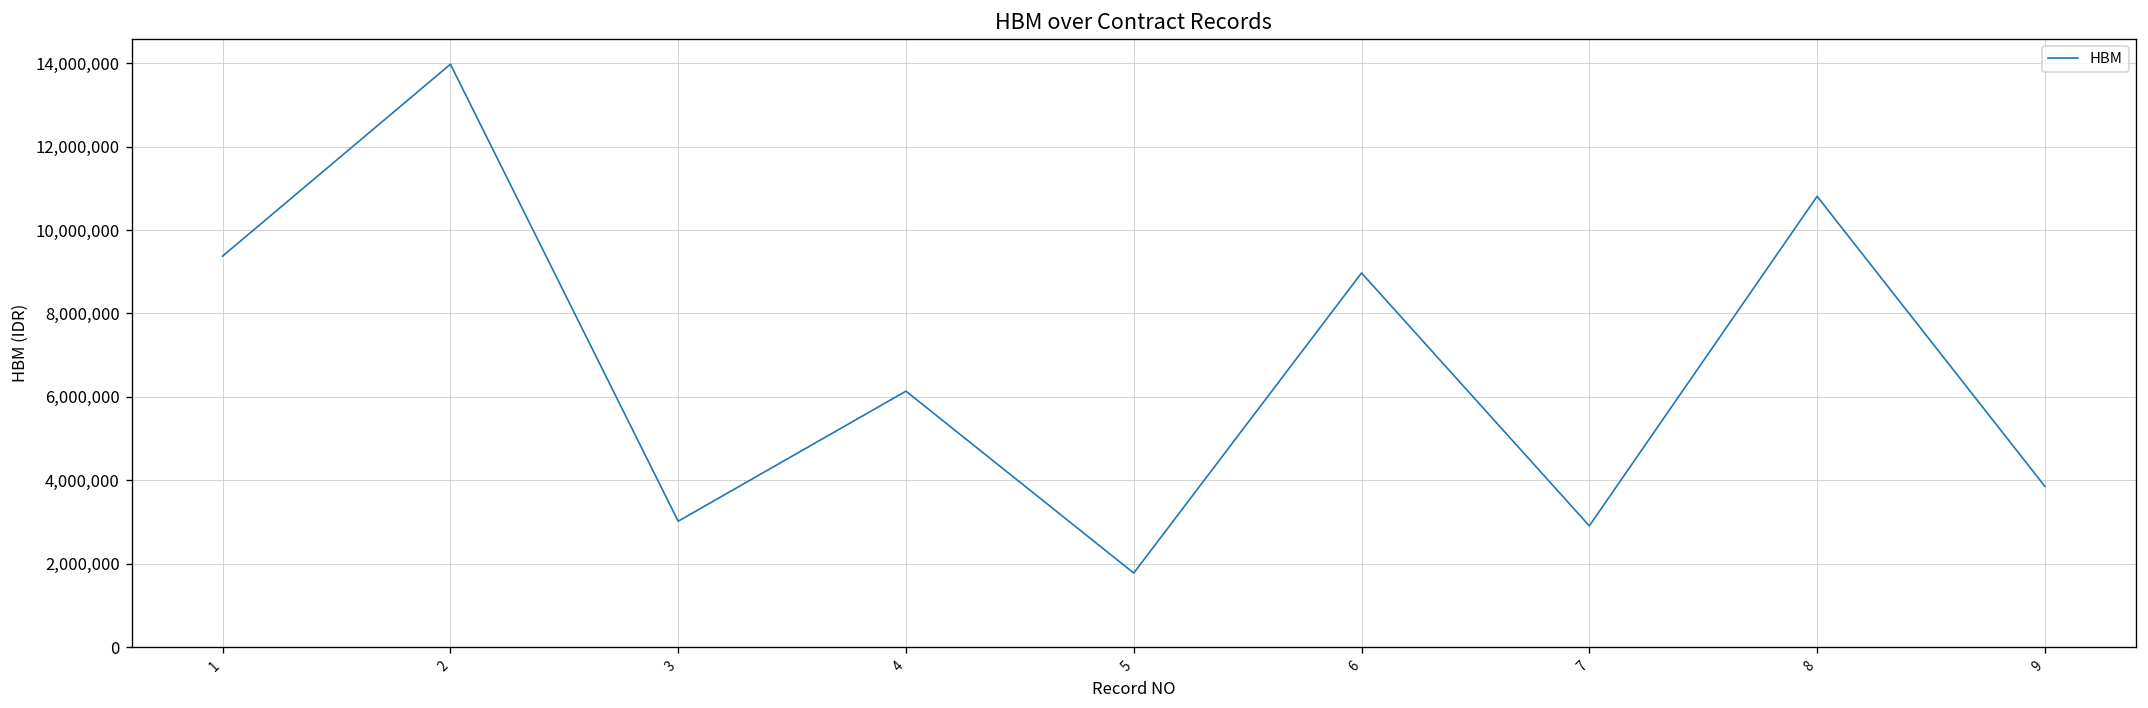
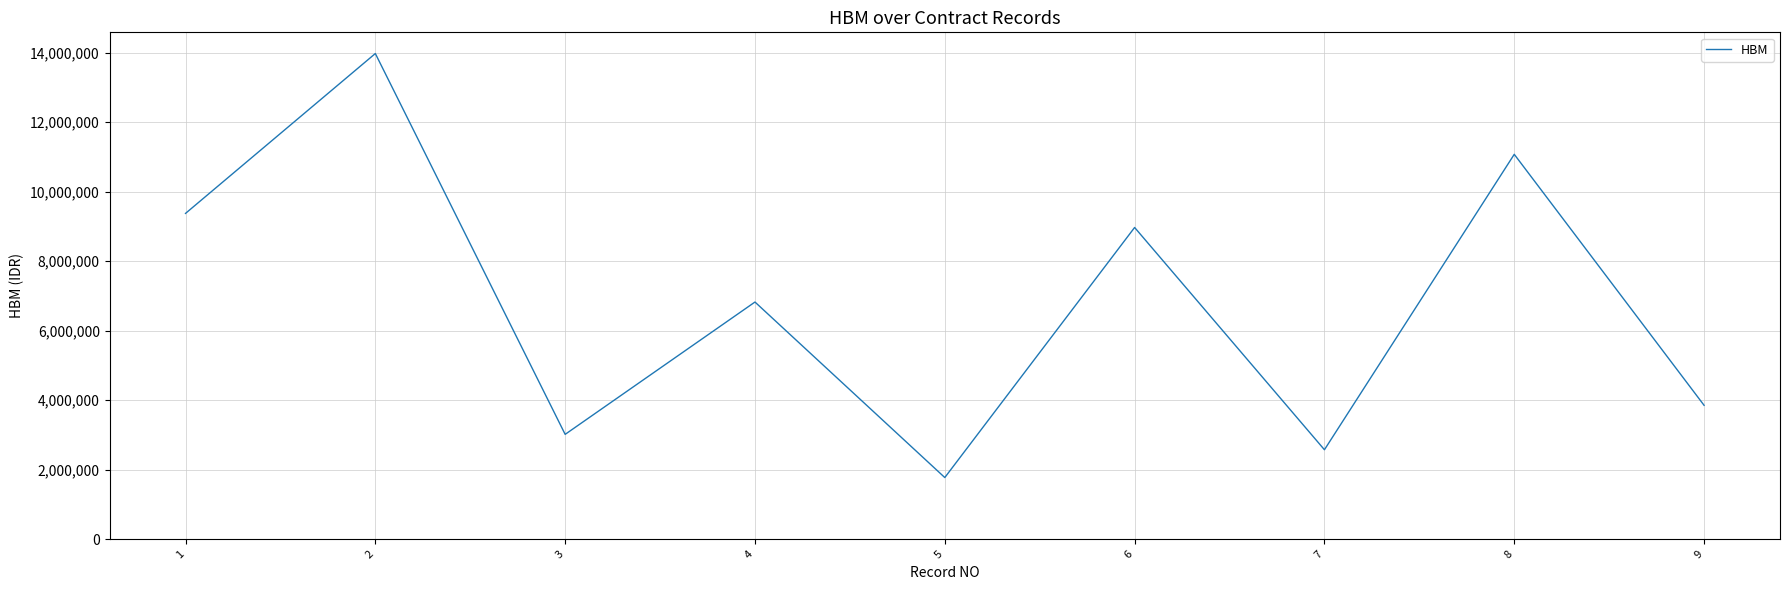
  {
    "1": "9,400,000",
    "2": "14,000,000",
    "3": "3,000,000",
-   "4": "6,100,000",
+   "4": "6,800,000",
    "5": "1,800,000",
    "6": "9,000,000",
-   "7": "2,900,000",
-   "8": "10,800,000",
+   "7": "2,600,000",
+   "8": "11,100,000",
    "9": "3,900,000"
  }
